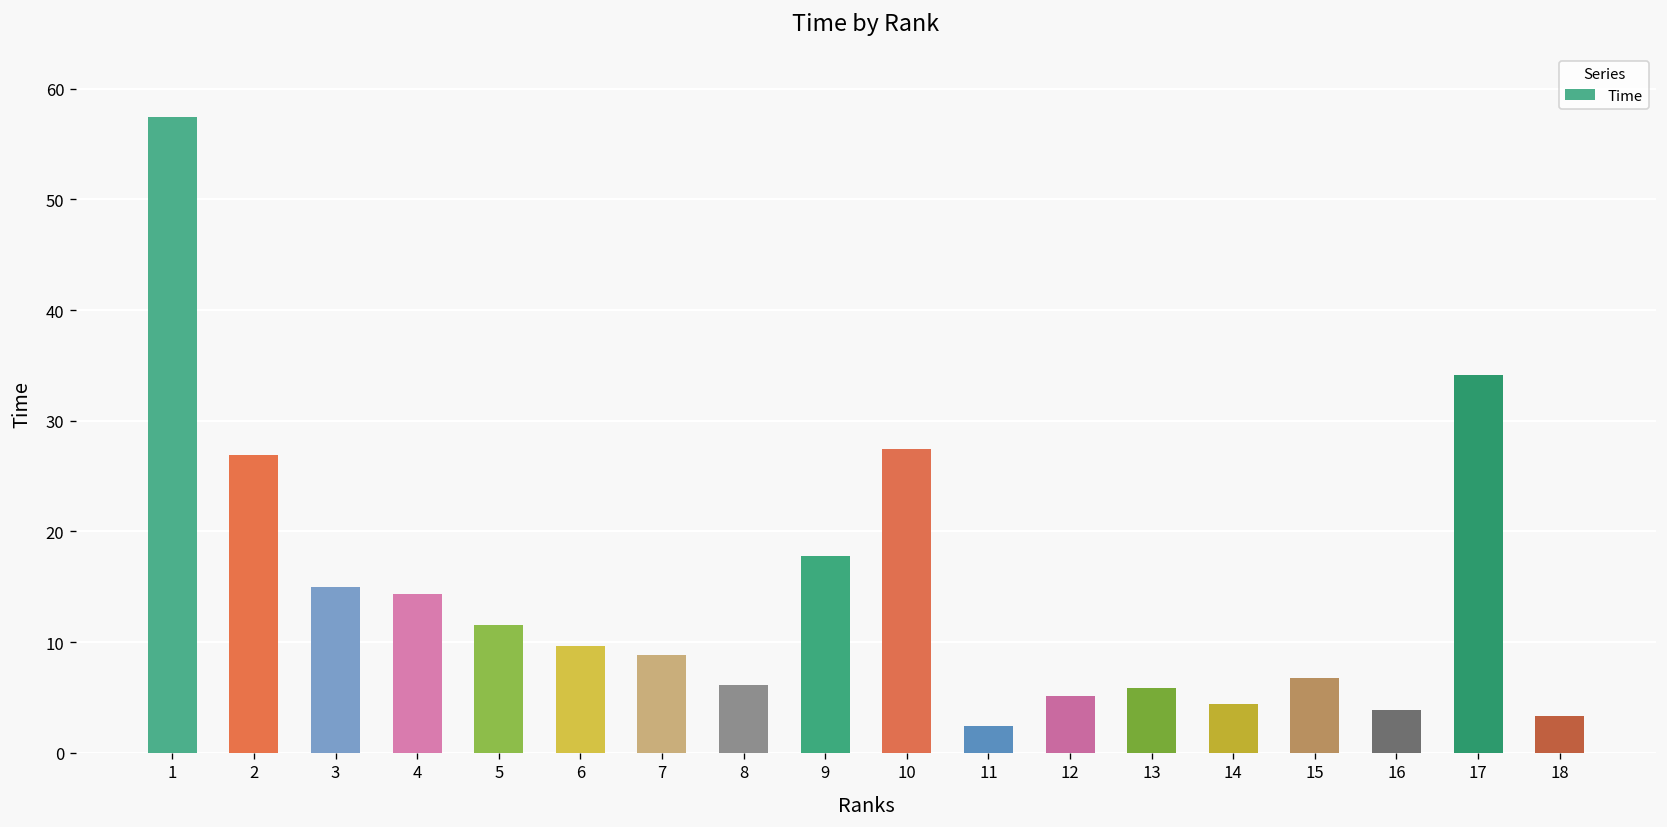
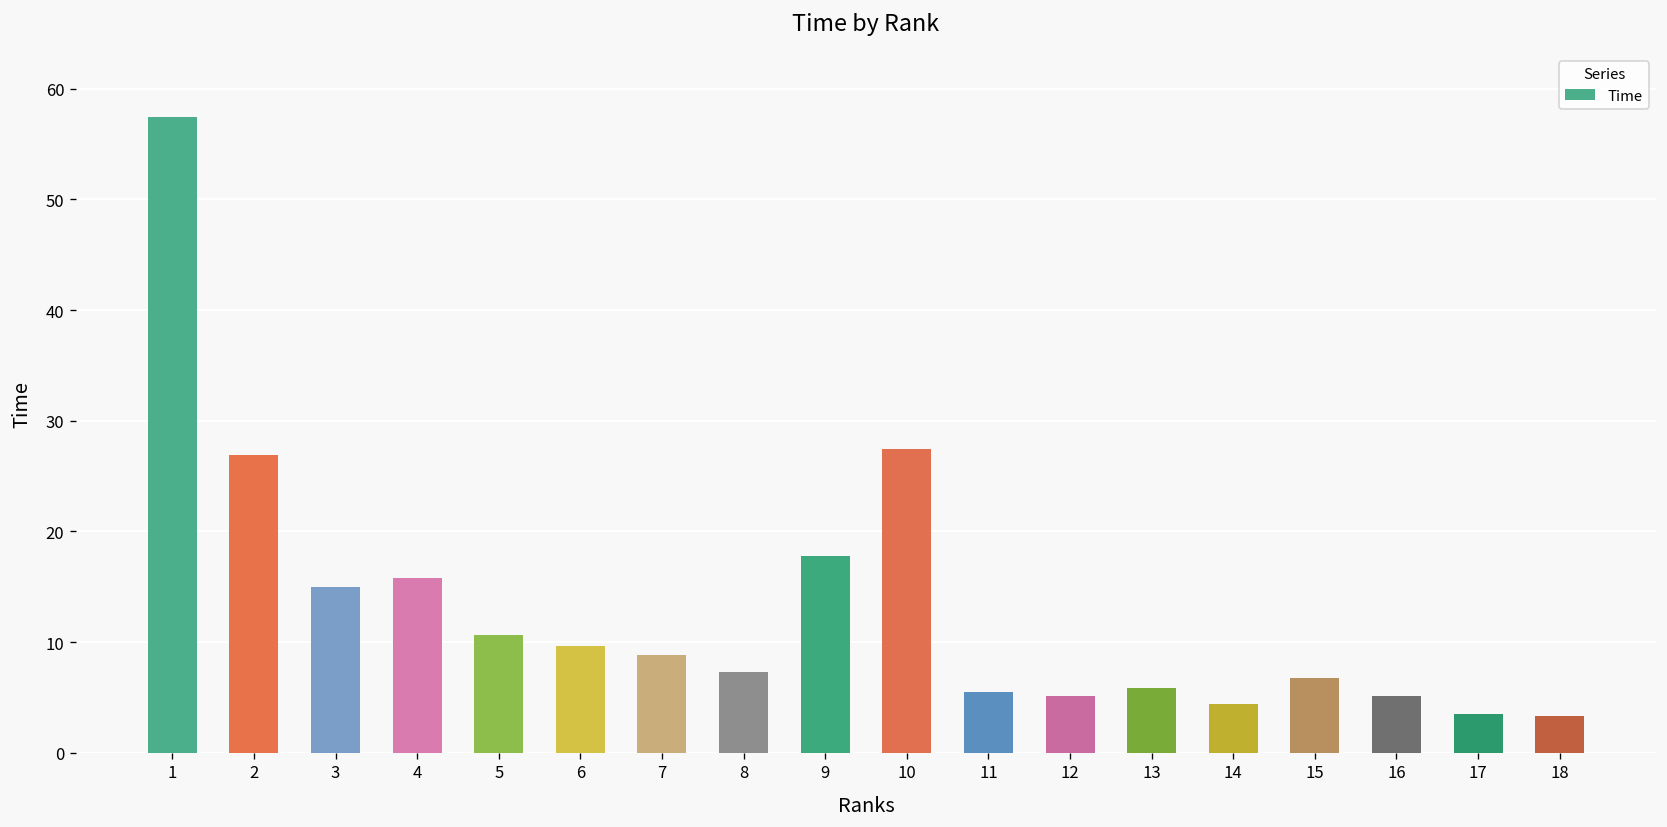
  {
    "1": 57,
    "2": 27,
    "3": 15,
-   "4": 14,
-   "5": 12,
+   "4": 16,
+   "5": 11,
    "6": 10,
    "7": 9,
-   "8": 6,
+   "8": 7,
    "9": 18,
    "10": 27,
-   "11": 2,
+   "11": 5,
    "12": 5,
    "13": 6,
    "14": 4,
    "15": 7,
-   "16": 4,
-   "17": 34,
+   "16": 5,
+   "17": 4,
    "18": 3
  }
